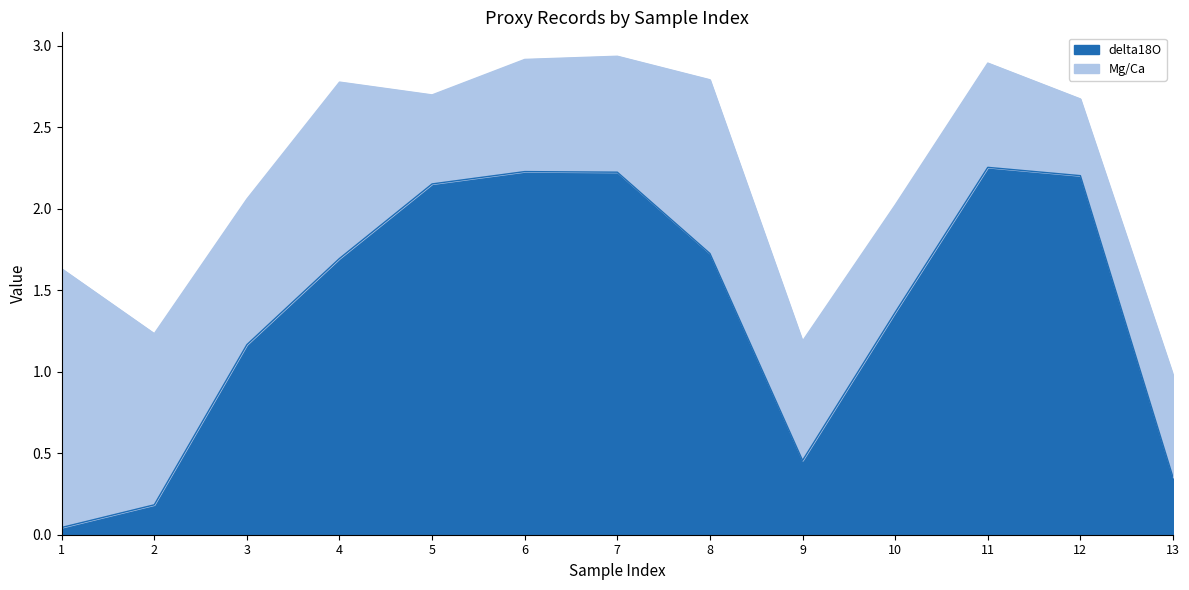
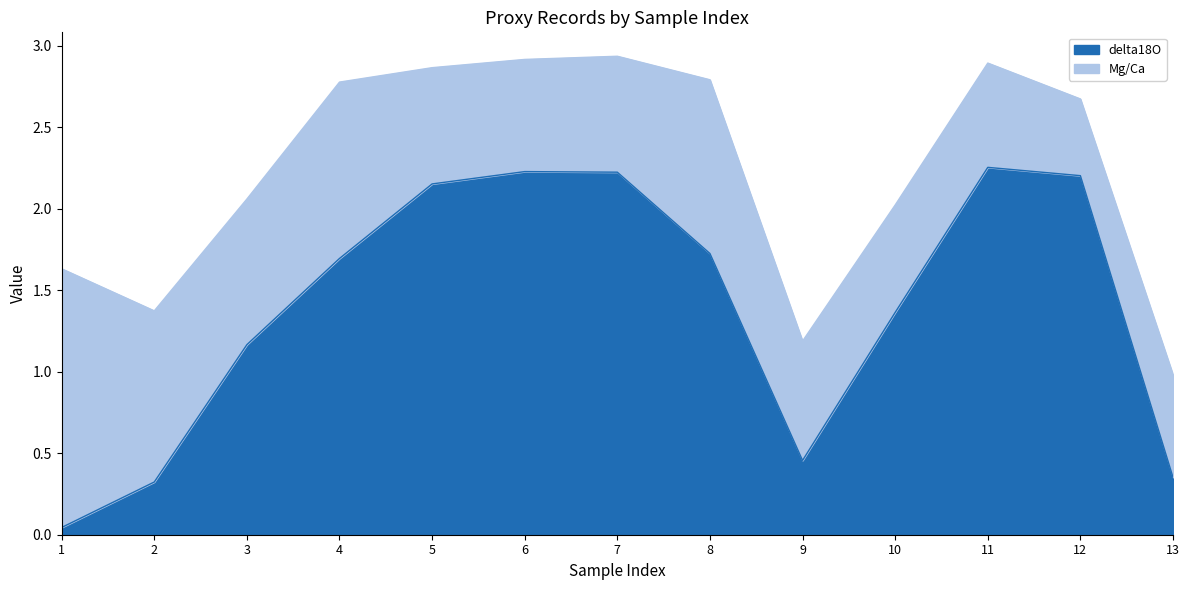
  {
    "delta18O": {
      "1": 0.04,
-     "2": 0.18,
+     "2": 0.32,
      "3": 1.17,
      "4": 1.69,
      "5": 2.15,
      "6": 2.23,
      "7": 2.22,
      "8": 1.73,
      "9": 0.46,
      "10": 1.36,
      "11": 2.25,
      "12": 2.20,
      "13": 0.35
    },
    "Mg/Ca": {
      "1": 1.59,
      "2": 1.05,
      "3": 0.89,
      "4": 1.08,
-     "5": 0.55,
+     "5": 0.71,
      "6": 0.69,
      "7": 0.71,
      "8": 1.07,
      "9": 0.73,
      "10": 0.66,
      "11": 0.64,
      "12": 0.47,
      "13": 0.63
    }
  }
